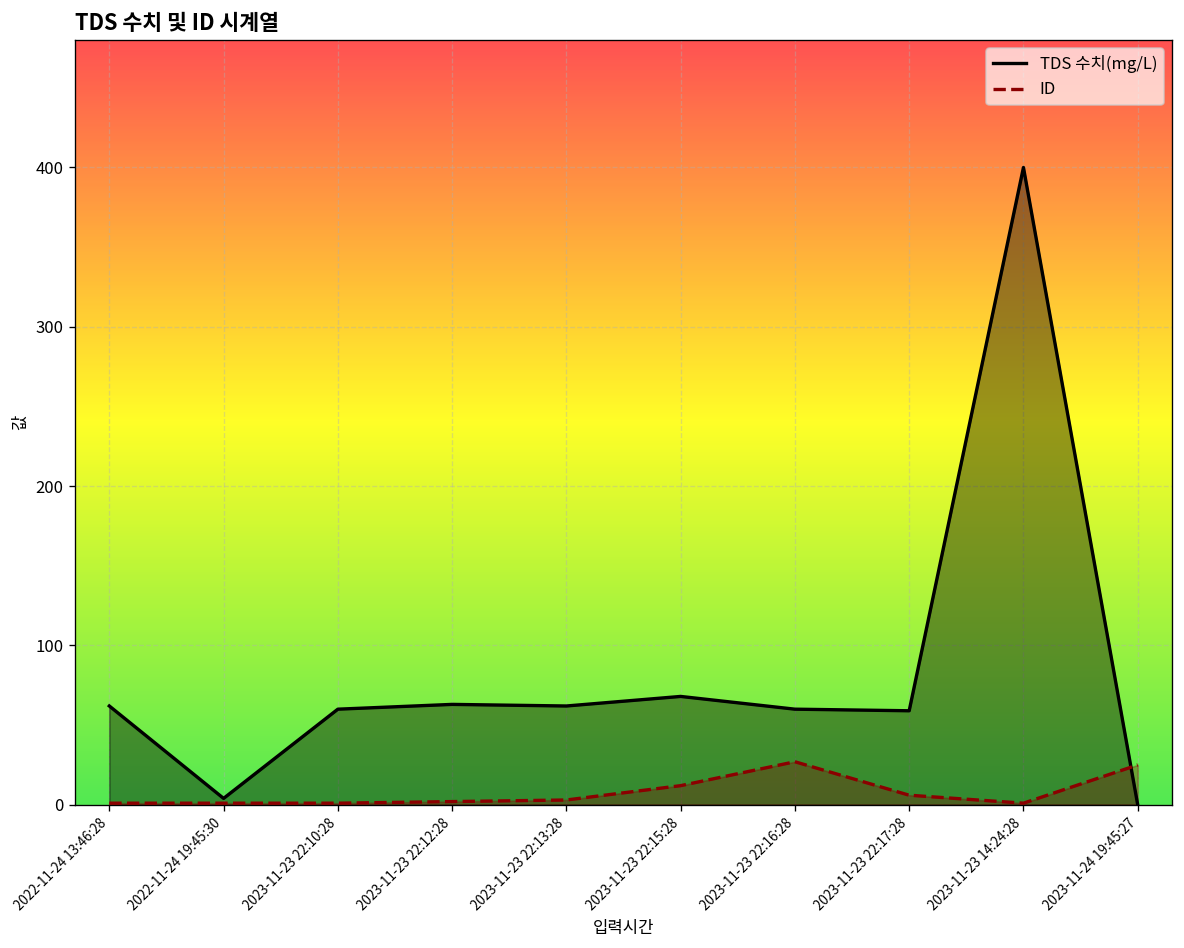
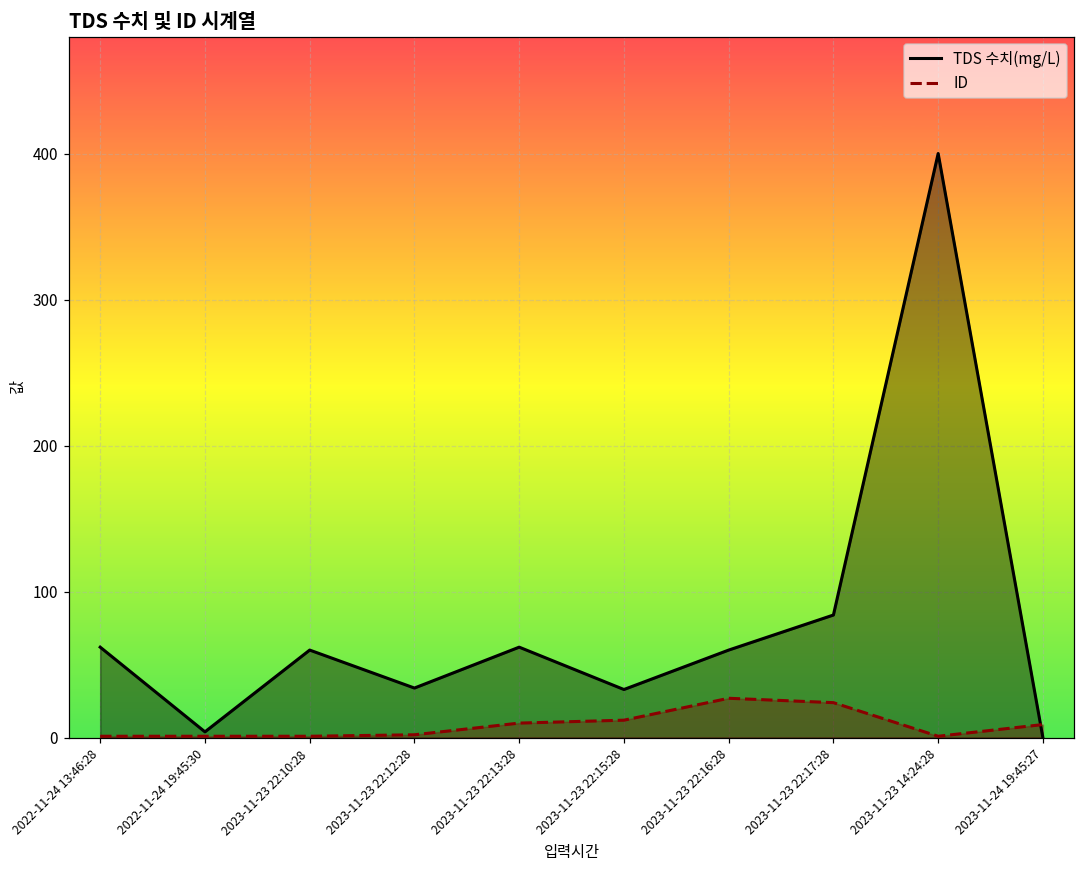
  {
    "TDS 수치(mg/L)": {
      "2022-11-24 13:46:28": 62,
      "2022-11-24 19:45:30": 4,
      "2023-11-23 22:10:28": 60,
-     "2023-11-23 22:12:28": 63,
+     "2023-11-23 22:12:28": 34,
      "2023-11-23 22:13:28": 62,
-     "2023-11-23 22:15:28": 68,
+     "2023-11-23 22:15:28": 33,
      "2023-11-23 22:16:28": 60,
-     "2023-11-23 22:17:28": 59,
+     "2023-11-23 22:17:28": 84,
      "2023-11-23 14:24:28": 400,
      "2023-11-24 19:45:27": 0
    },
    "ID": {
      "2022-11-24 13:46:28": 1,
      "2022-11-24 19:45:30": 1,
      "2023-11-23 22:10:28": 1,
      "2023-11-23 22:12:28": 2,
-     "2023-11-23 22:13:28": 3,
+     "2023-11-23 22:13:28": 10,
      "2023-11-23 22:15:28": 12,
      "2023-11-23 22:16:28": 27,
-     "2023-11-23 22:17:28": 6,
+     "2023-11-23 22:17:28": 24,
      "2023-11-23 14:24:28": 1,
-     "2023-11-24 19:45:27": 25
+     "2023-11-24 19:45:27": 9
    }
  }
